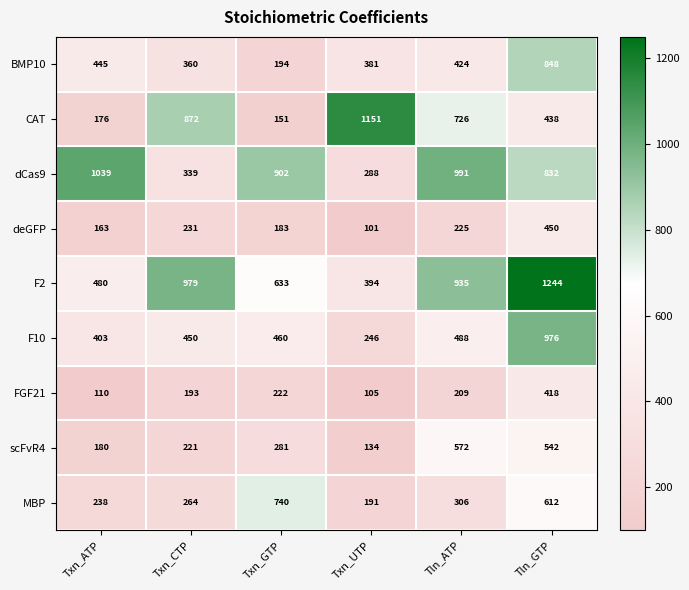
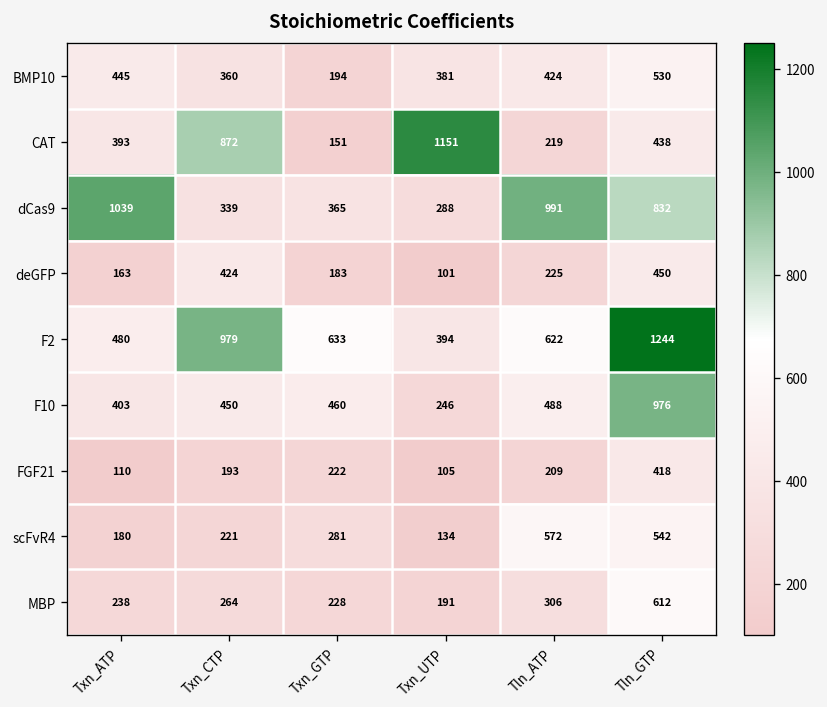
  {
    "BMP10": {
      "Txn_ATP": 445,
      "Txn_CTP": 360,
      "Txn_GTP": 194,
      "Txn_UTP": 381,
      "Tln_ATP": 424,
-     "Tln_GTP": 848
+     "Tln_GTP": 530
    },
    "CAT": {
-     "Txn_ATP": 176,
+     "Txn_ATP": 393,
      "Txn_CTP": 872,
      "Txn_GTP": 151,
      "Txn_UTP": 1151,
-     "Tln_ATP": 726,
+     "Tln_ATP": 219,
      "Tln_GTP": 438
    },
    "dCas9": {
      "Txn_ATP": 1039,
      "Txn_CTP": 339,
-     "Txn_GTP": 902,
+     "Txn_GTP": 365,
      "Txn_UTP": 288,
      "Tln_ATP": 991,
      "Tln_GTP": 832
    },
    "deGFP": {
      "Txn_ATP": 163,
-     "Txn_CTP": 231,
+     "Txn_CTP": 424,
      "Txn_GTP": 183,
      "Txn_UTP": 101,
      "Tln_ATP": 225,
      "Tln_GTP": 450
    },
    "F2": {
      "Txn_ATP": 480,
      "Txn_CTP": 979,
      "Txn_GTP": 633,
      "Txn_UTP": 394,
-     "Tln_ATP": 935,
+     "Tln_ATP": 622,
      "Tln_GTP": 1244
    },
    "F10": {
      "Txn_ATP": 403,
      "Txn_CTP": 450,
      "Txn_GTP": 460,
      "Txn_UTP": 246,
      "Tln_ATP": 488,
      "Tln_GTP": 976
    },
    "FGF21": {
      "Txn_ATP": 110,
      "Txn_CTP": 193,
      "Txn_GTP": 222,
      "Txn_UTP": 105,
      "Tln_ATP": 209,
      "Tln_GTP": 418
    },
    "scFvR4": {
      "Txn_ATP": 180,
      "Txn_CTP": 221,
      "Txn_GTP": 281,
      "Txn_UTP": 134,
      "Tln_ATP": 572,
      "Tln_GTP": 542
    },
    "MBP": {
      "Txn_ATP": 238,
      "Txn_CTP": 264,
-     "Txn_GTP": 740,
+     "Txn_GTP": 228,
      "Txn_UTP": 191,
      "Tln_ATP": 306,
      "Tln_GTP": 612
    }
  }
